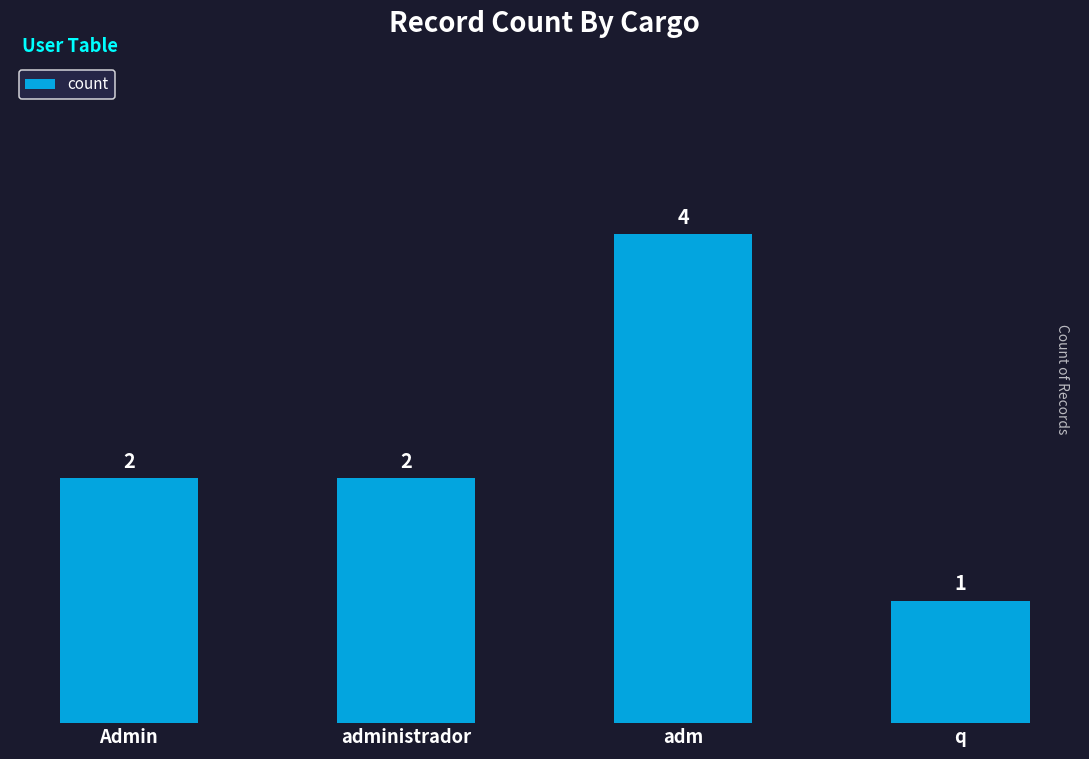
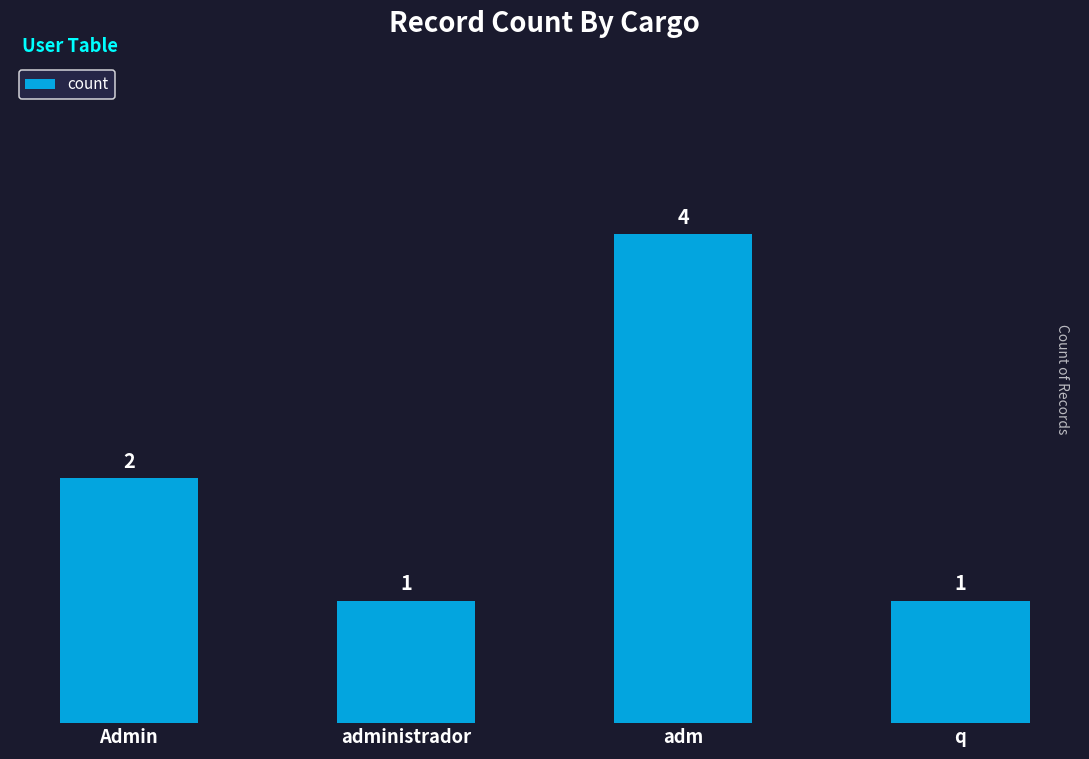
  {
    "Admin": 2,
-   "administrador": 2,
+   "administrador": 1,
    "adm": 4,
    "q": 1
  }
